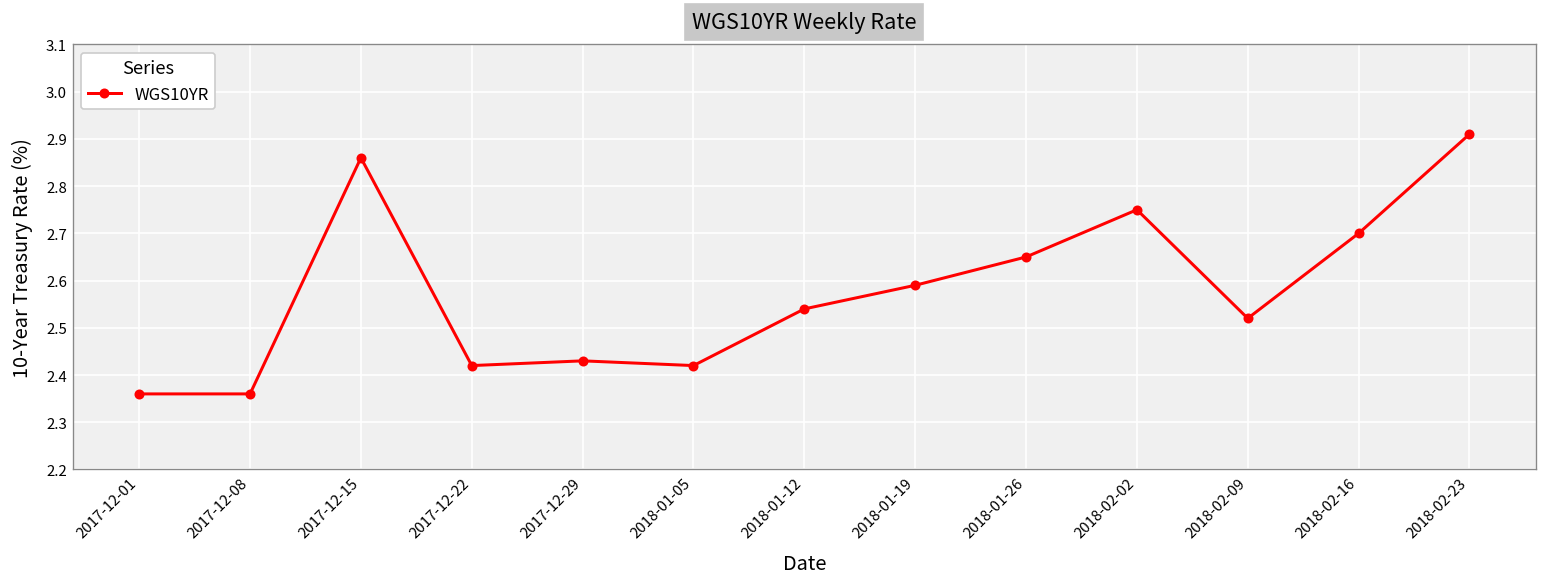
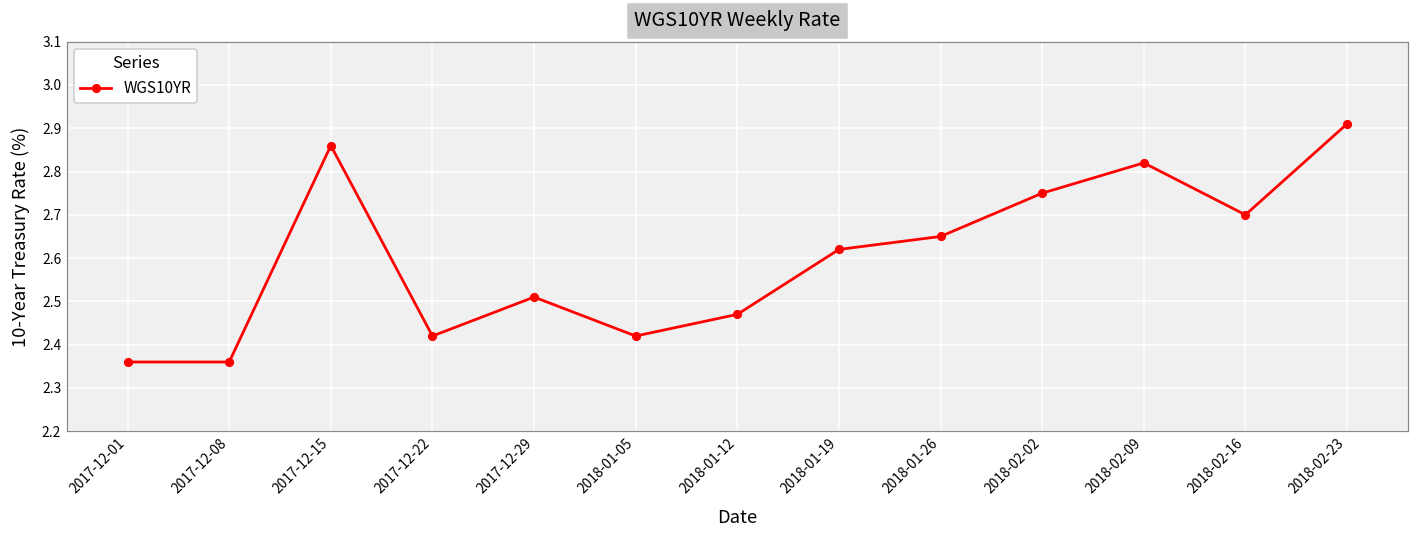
  {
    "2017-12-01": 2.36,
    "2017-12-08": 2.36,
    "2017-12-15": 2.86,
    "2017-12-22": 2.42,
-   "2017-12-29": 2.43,
+   "2017-12-29": 2.51,
    "2018-01-05": 2.42,
-   "2018-01-12": 2.54,
-   "2018-01-19": 2.59,
+   "2018-01-12": 2.47,
+   "2018-01-19": 2.62,
    "2018-01-26": 2.65,
    "2018-02-02": 2.75,
-   "2018-02-09": 2.52,
+   "2018-02-09": 2.82,
    "2018-02-16": 2.70,
    "2018-02-23": 2.91
  }
